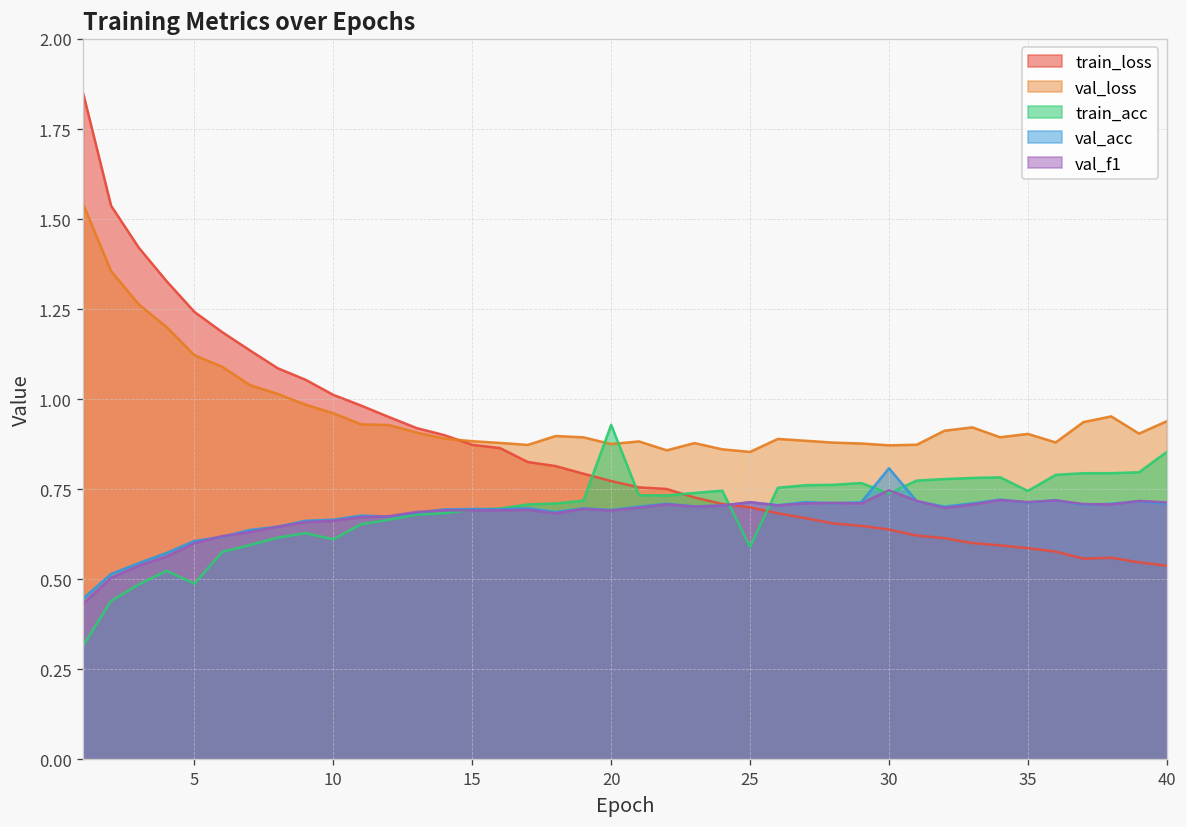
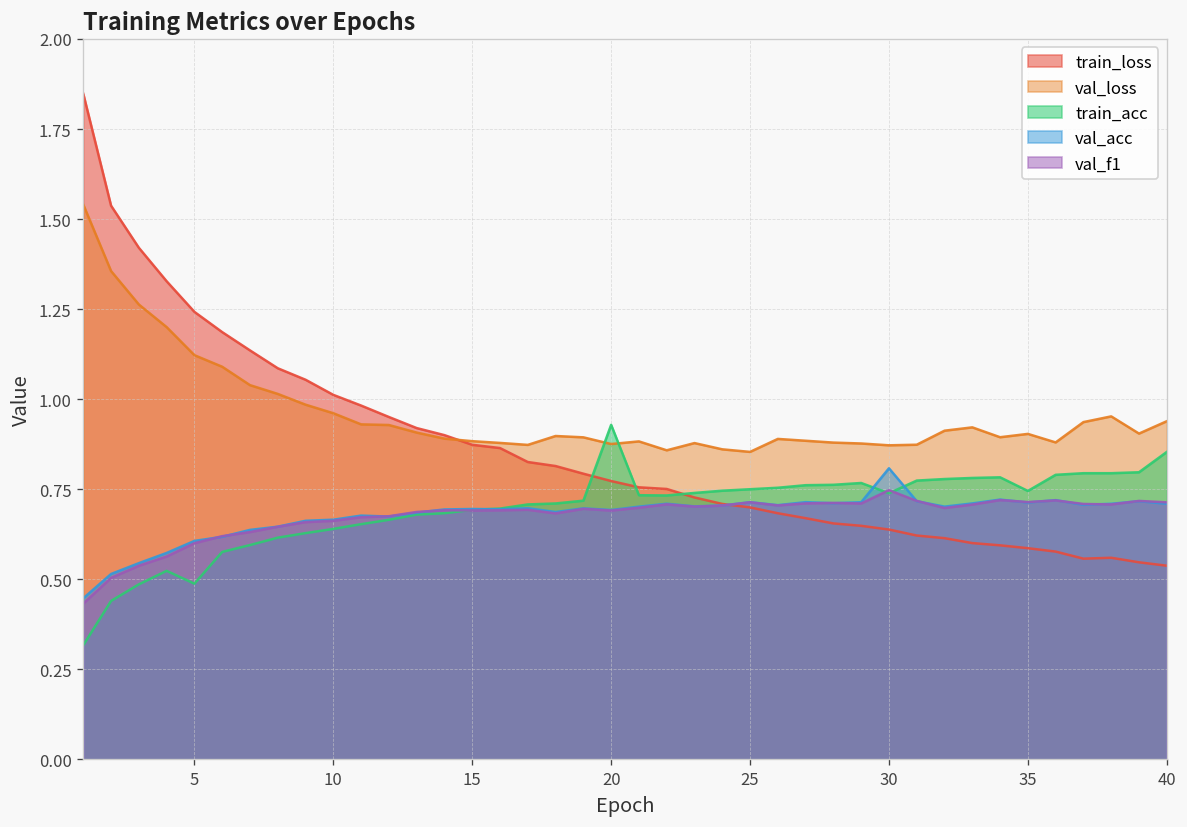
  {
    "train_acc": {
      "5": 0.49,
-     "10": 0.61,
+     "10": 0.64,
      "20": 0.93,
-     "25": 0.59,
+     "25": 0.75,
      "30": 0.74,
      "35": 0.75,
      "40": 0.85
    },
    "val_acc": {
      "30": 0.81
    },
    "val_f1": {
      "30": 0.75
    }
  }
